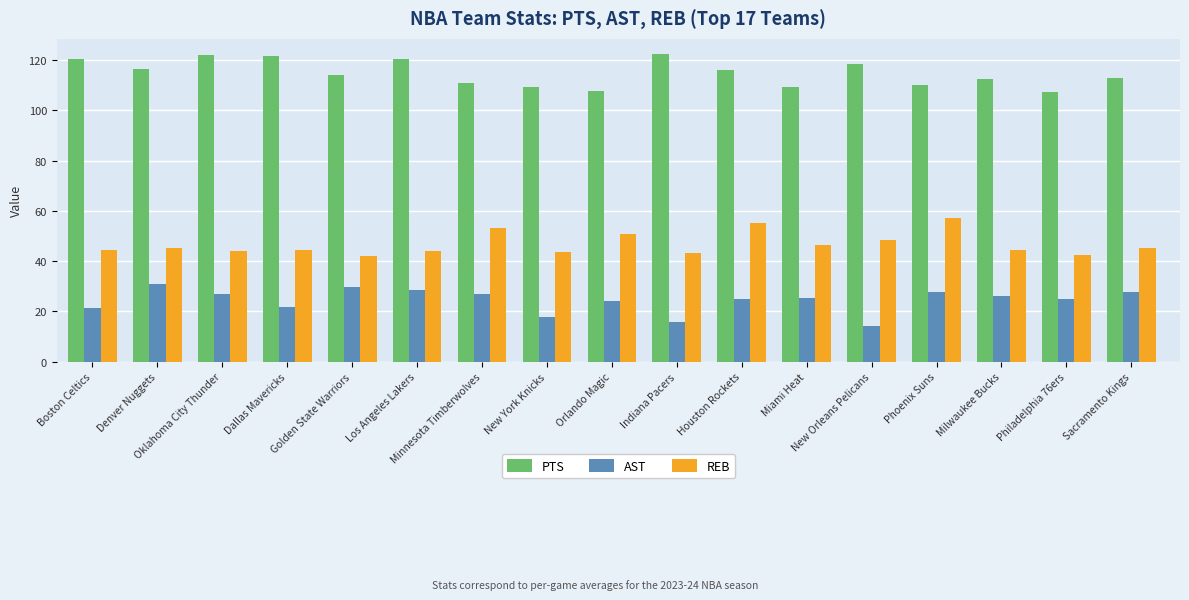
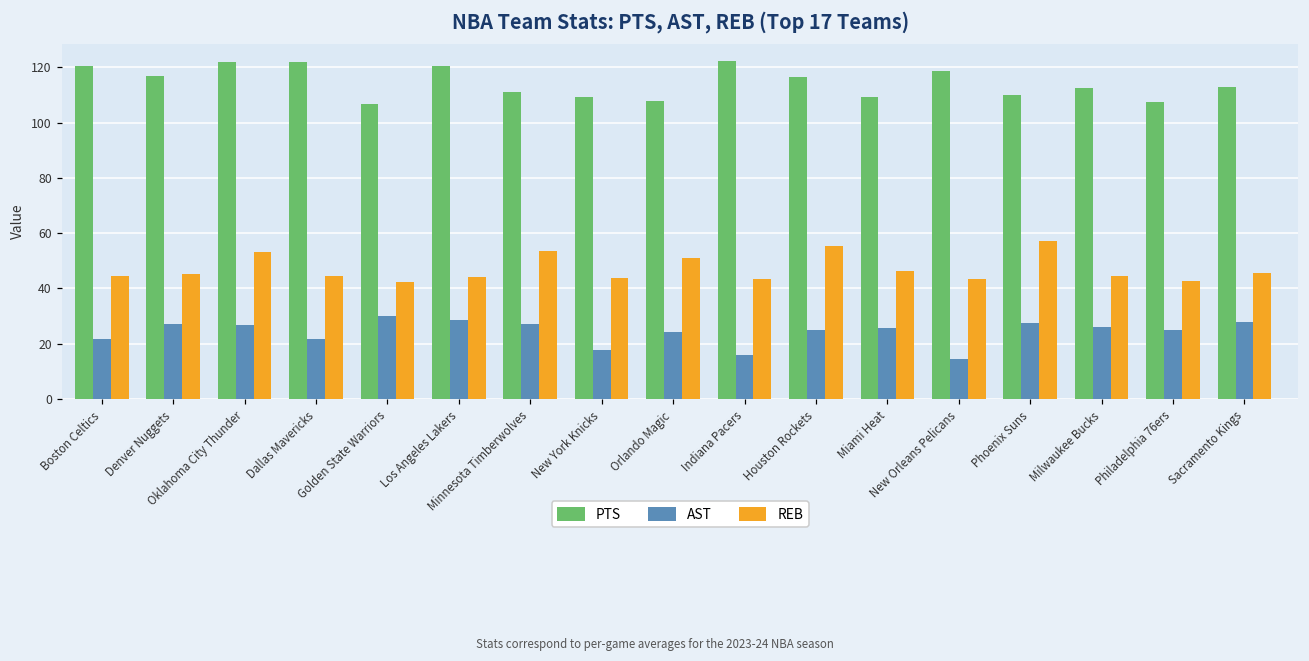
  {
    "PTS": {
      "Boston Celtics": 120,
      "Denver Nuggets": 117,
      "Oklahoma City Thunder": 122,
      "Dallas Mavericks": 122,
-     "Golden State Warriors": 114,
+     "Golden State Warriors": 107,
      "Los Angeles Lakers": 120,
      "Minnesota Timberwolves": 111,
      "New York Knicks": 109,
      "Orlando Magic": 108,
      "Indiana Pacers": 122,
      "Houston Rockets": 116,
      "Miami Heat": 109,
      "New Orleans Pelicans": 119,
      "Phoenix Suns": 110,
      "Milwaukee Bucks": 112,
      "Philadelphia 76ers": 107,
      "Sacramento Kings": 113
    },
    "AST": {
      "Boston Celtics": 22,
-     "Denver Nuggets": 31,
+     "Denver Nuggets": 27,
      "Oklahoma City Thunder": 27,
      "Dallas Mavericks": 22,
      "Golden State Warriors": 30,
      "Los Angeles Lakers": 29,
      "Minnesota Timberwolves": 27,
      "New York Knicks": 18,
      "Orlando Magic": 24,
      "Indiana Pacers": 16,
      "Houston Rockets": 25,
      "Miami Heat": 26,
      "New Orleans Pelicans": 14,
      "Phoenix Suns": 28,
      "Milwaukee Bucks": 26,
      "Philadelphia 76ers": 25,
      "Sacramento Kings": 28
    },
    "REB": {
      "Boston Celtics": 44,
      "Denver Nuggets": 45,
-     "Oklahoma City Thunder": 44,
+     "Oklahoma City Thunder": 53,
      "Dallas Mavericks": 44,
      "Golden State Warriors": 42,
      "Los Angeles Lakers": 44,
      "Minnesota Timberwolves": 53,
      "New York Knicks": 44,
      "Orlando Magic": 51,
      "Indiana Pacers": 43,
      "Houston Rockets": 55,
      "Miami Heat": 46,
-     "New Orleans Pelicans": 49,
+     "New Orleans Pelicans": 43,
      "Phoenix Suns": 57,
      "Milwaukee Bucks": 45,
      "Philadelphia 76ers": 43,
      "Sacramento Kings": 45
    }
  }
